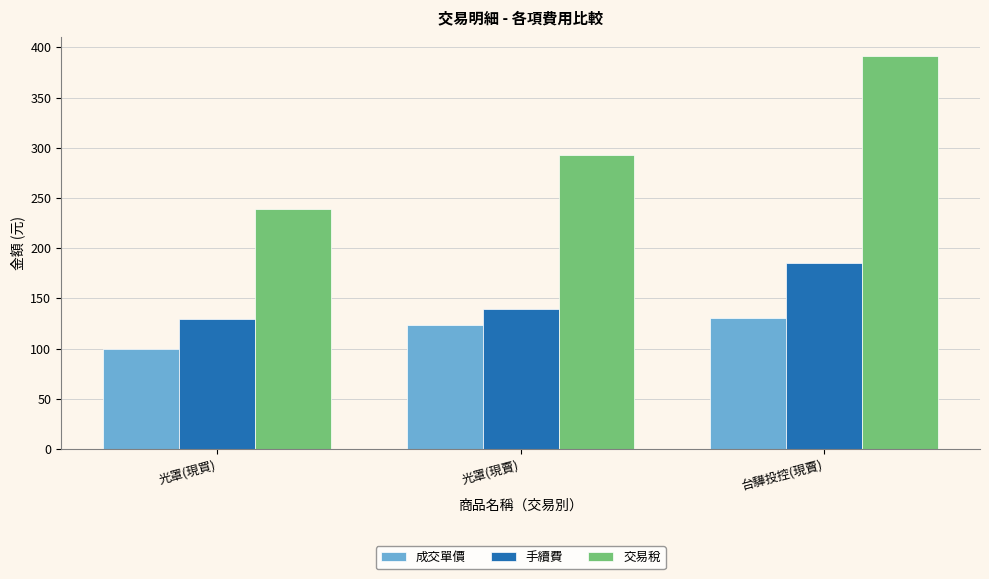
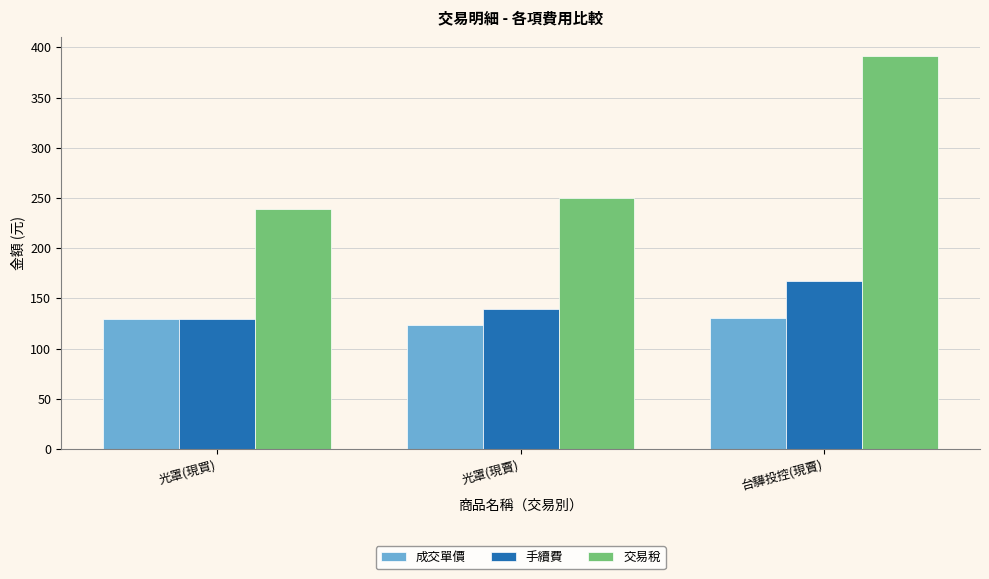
  {
    "成交單價": {
-     "光罩(現買)": 100,
+     "光罩(現買)": 130,
      "光罩(現賣)": 124,
      "台驊投控(現賣)": 131
    },
    "手續費": {
      "光罩(現買)": 130,
      "光罩(現賣)": 139,
-     "台驊投控(現賣)": 185
+     "台驊投控(現賣)": 167
    },
    "交易稅": {
      "光罩(現買)": 239,
-     "光罩(現賣)": 293,
+     "光罩(現賣)": 250,
      "台驊投控(現賣)": 391
    }
  }
